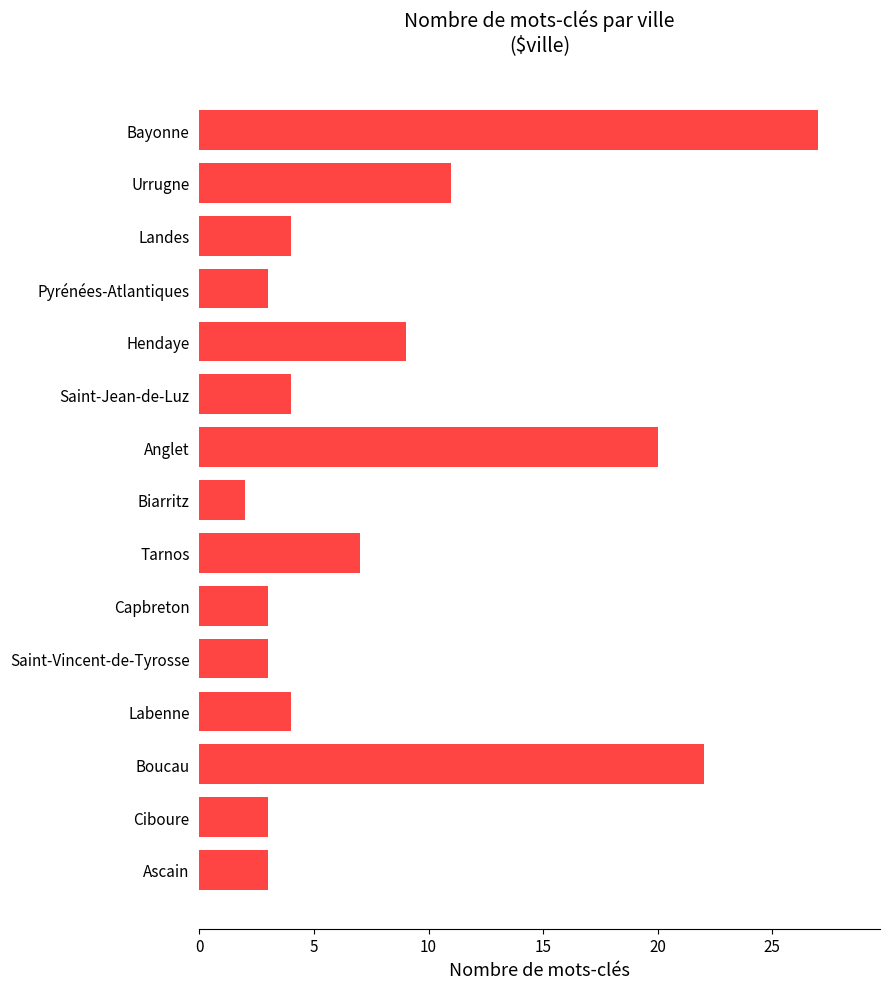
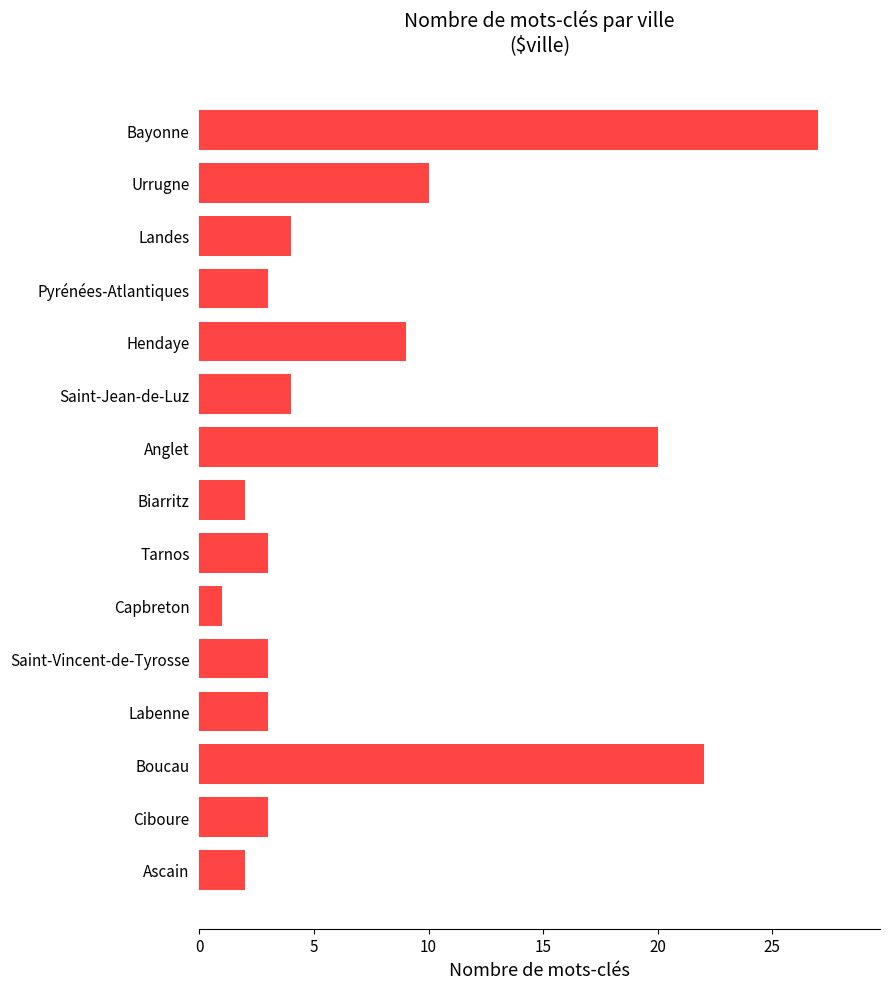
  {
    "Bayonne": 27,
-   "Urrugne": 11,
+   "Urrugne": 10,
    "Landes": 4,
    "Pyrénées-Atlantiques": 3,
    "Hendaye": 9,
    "Saint-Jean-de-Luz": 4,
    "Anglet": 20,
    "Biarritz": 2,
-   "Tarnos": 7,
-   "Capbreton": 3,
+   "Tarnos": 3,
+   "Capbreton": 1,
    "Saint-Vincent-de-Tyrosse": 3,
-   "Labenne": 4,
+   "Labenne": 3,
    "Boucau": 22,
    "Ciboure": 3,
-   "Ascain": 3
+   "Ascain": 2
  }
